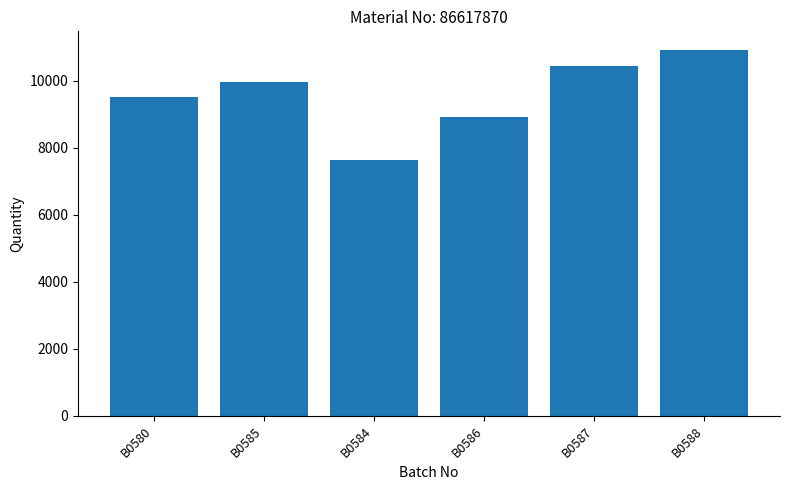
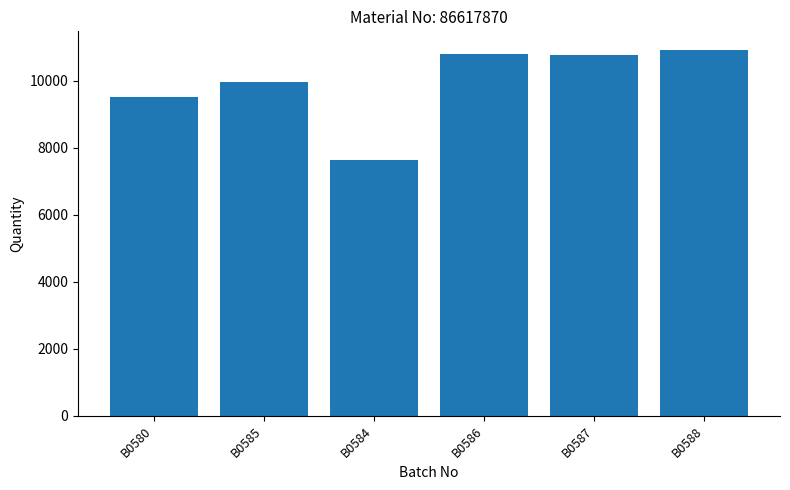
  {
    "B0580": 9500,
    "B0585": 10000,
    "B0584": 7600,
-   "B0586": 8900,
-   "B0587": 10400,
+   "B0586": 10800,
+   "B0587": 10800,
    "B0588": 10900
  }
